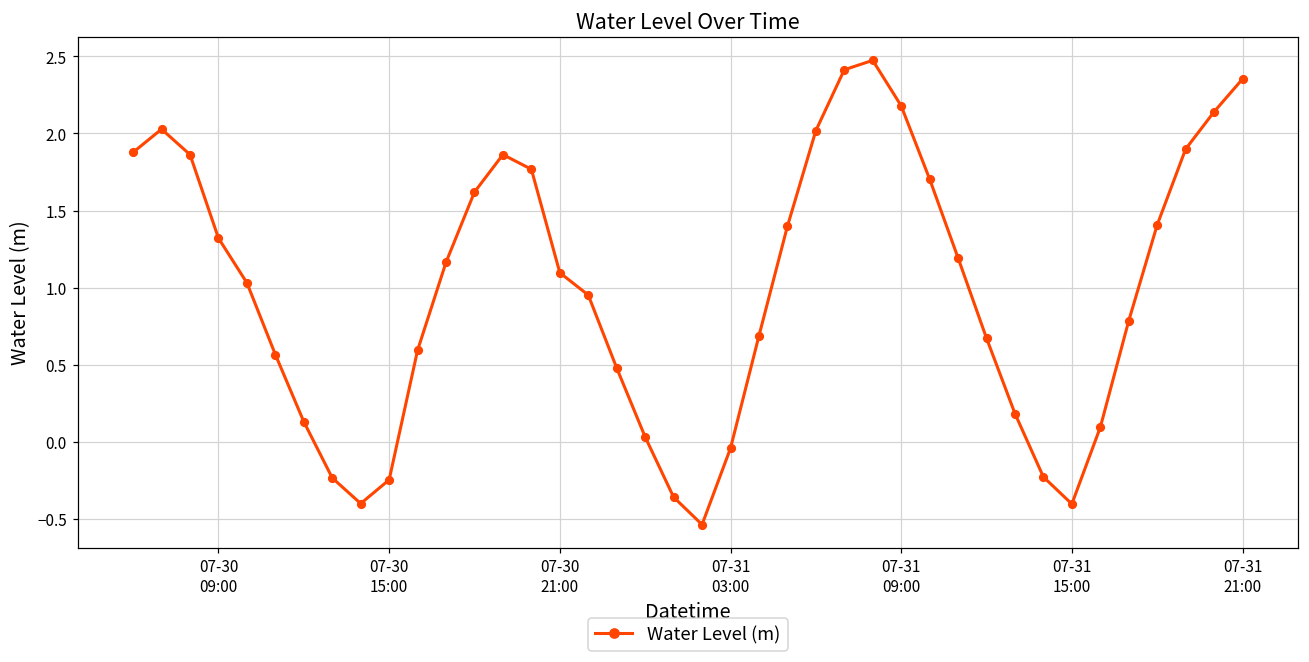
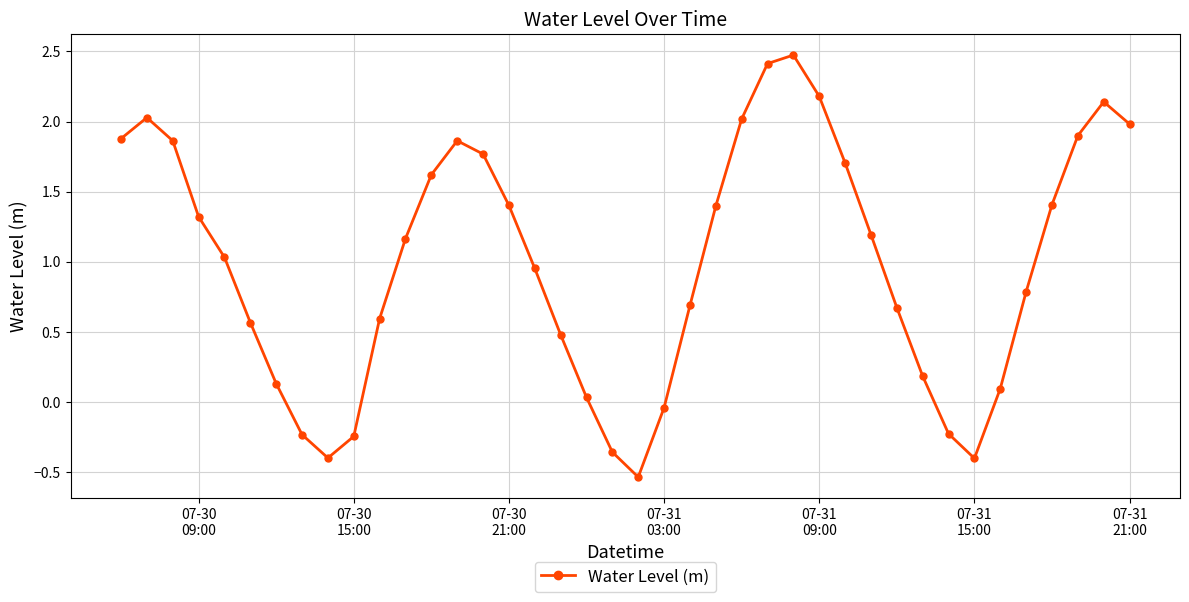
  {
    "07-30 09:00": 1.32,
    "07-30 15:00": -0.25,
-   "07-30 21:00": 1.10,
+   "07-30 21:00": 1.40,
    "07-31 03:00": -0.04,
    "07-31 09:00": 2.18,
    "07-31 15:00": -0.40,
-   "07-31 21:00": 2.35
+   "07-31 21:00": 1.98
  }
